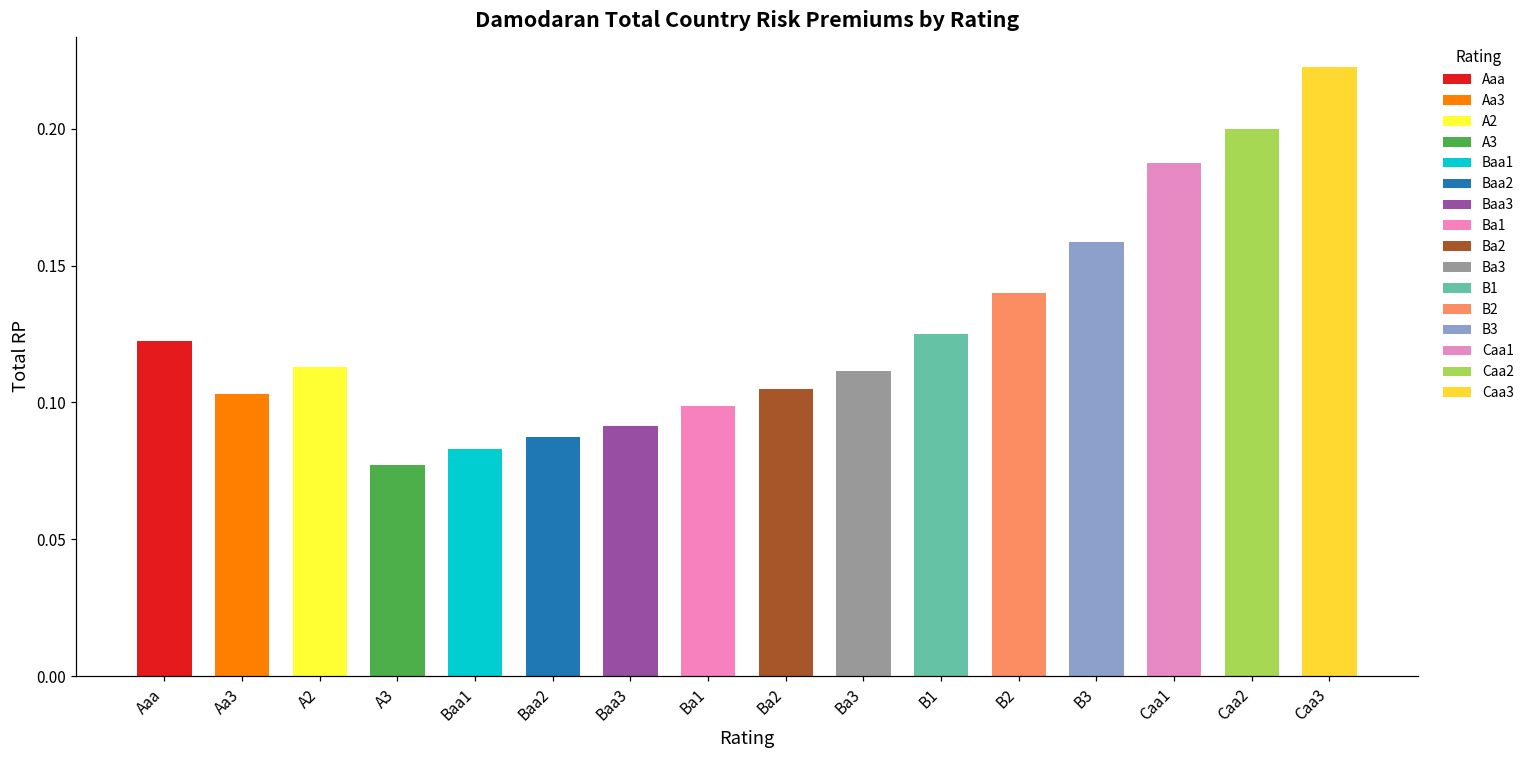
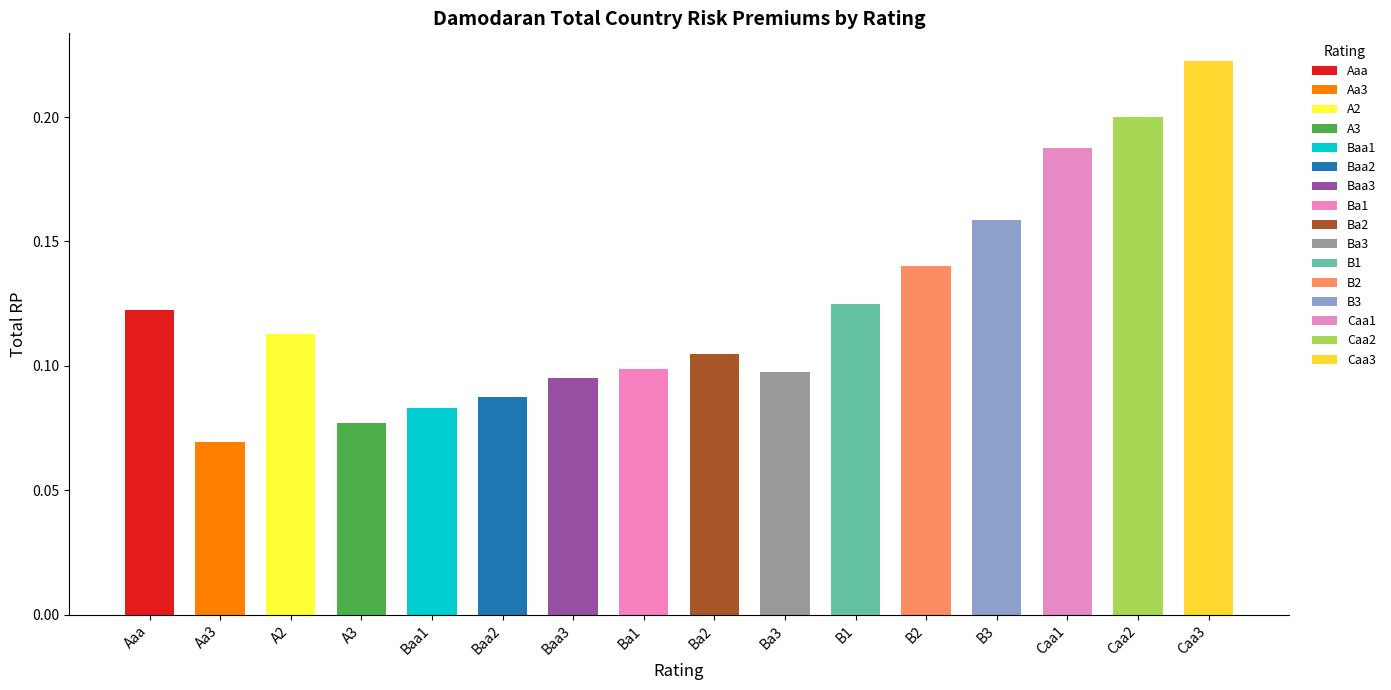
  {
    "Aaa": 0.122,
-   "Aa3": 0.103,
+   "Aa3": 0.070,
    "A2": 0.113,
    "A3": 0.077,
    "Baa1": 0.083,
    "Baa2": 0.088,
-   "Baa3": 0.091,
+   "Baa3": 0.095,
    "Ba1": 0.099,
    "Ba2": 0.105,
-   "Ba3": 0.112,
+   "Ba3": 0.098,
    "B1": 0.125,
    "B2": 0.140,
    "B3": 0.159,
    "Caa1": 0.188,
    "Caa2": 0.200,
    "Caa3": 0.223
  }
